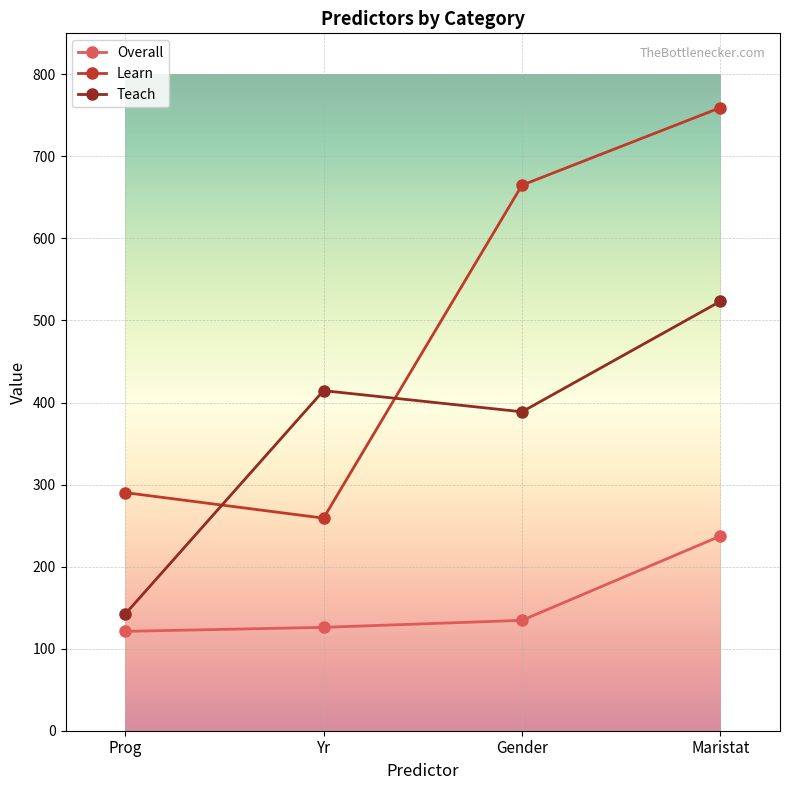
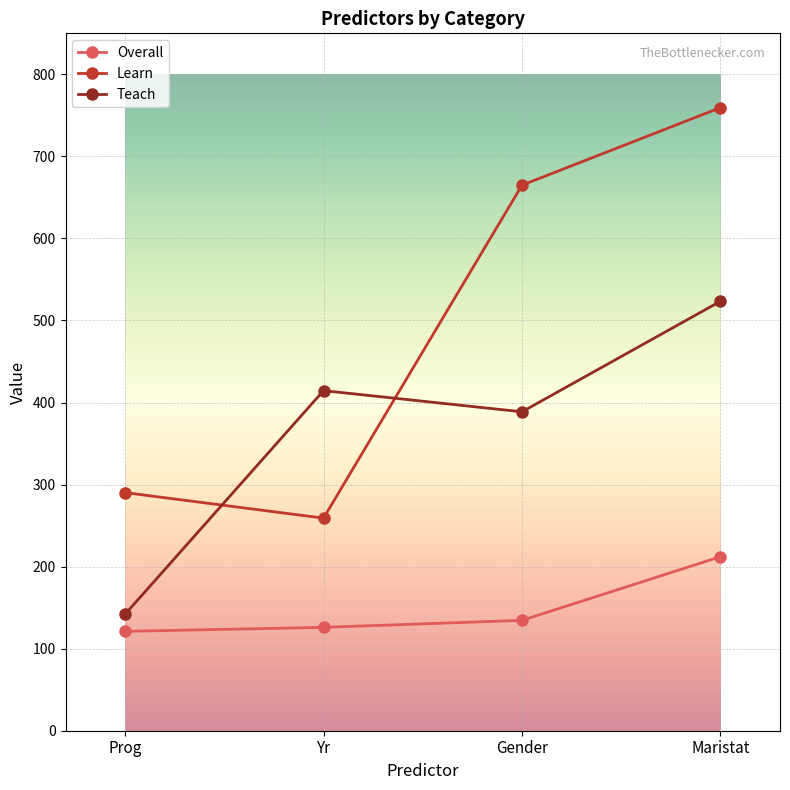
  {
    "Overall": {
      "Prog": 120,
      "Yr": 130,
      "Gender": 130,
-     "Maristat": 240
+     "Maristat": 210
    }
  }
